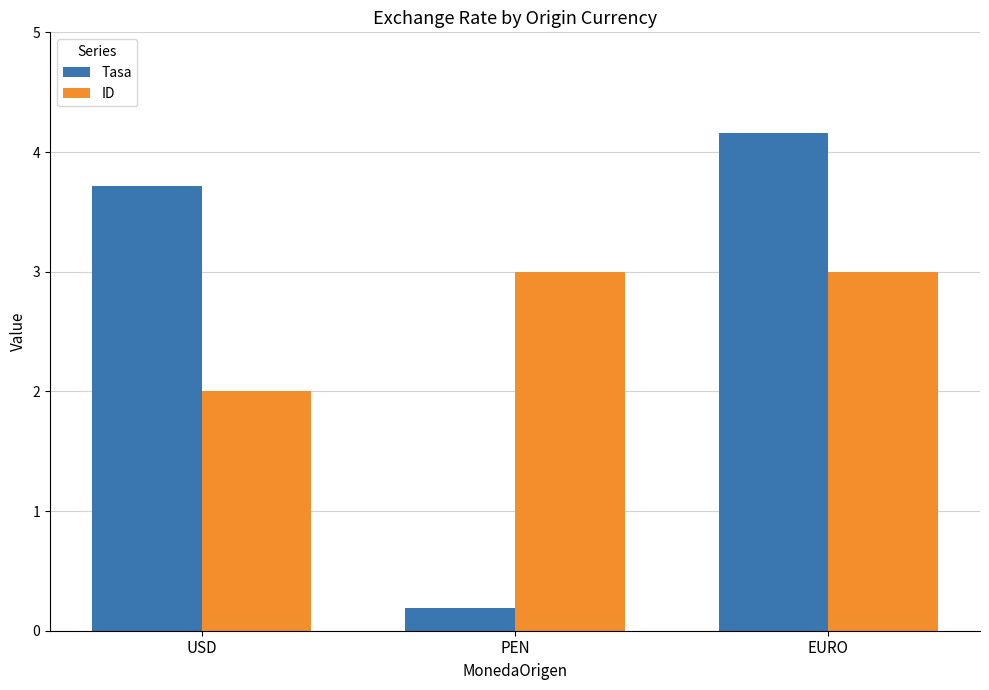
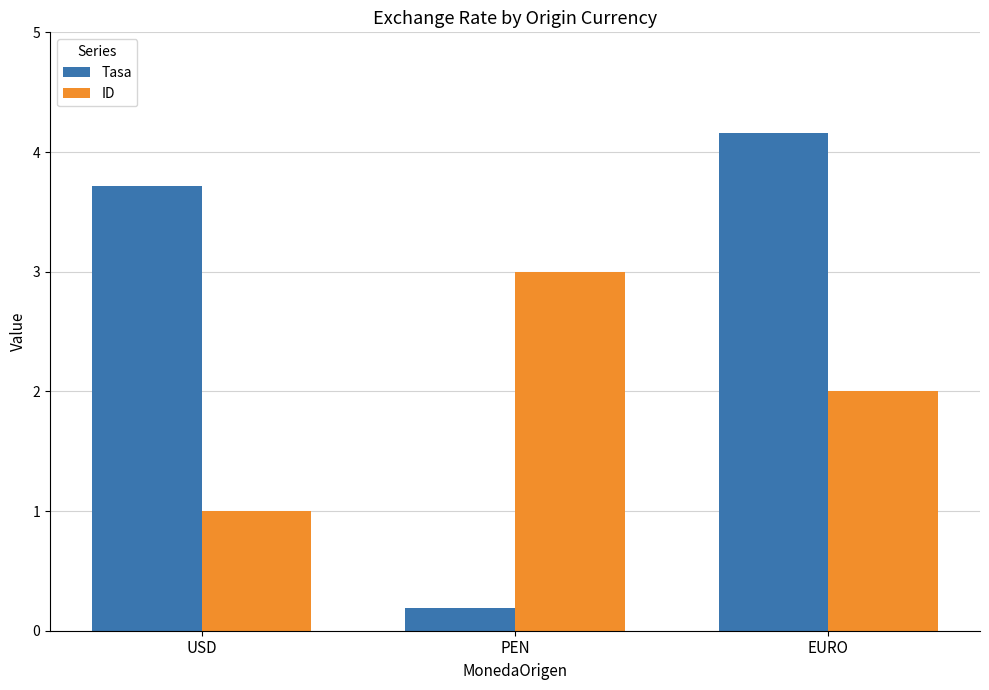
  {
    "Tasa": {
      "USD": 3.72,
      "PEN": 0.19,
      "EURO": 4.16
    },
    "ID": {
-     "USD": 2,
+     "USD": 1,
      "PEN": 3,
-     "EURO": 3
+     "EURO": 2
    }
  }
